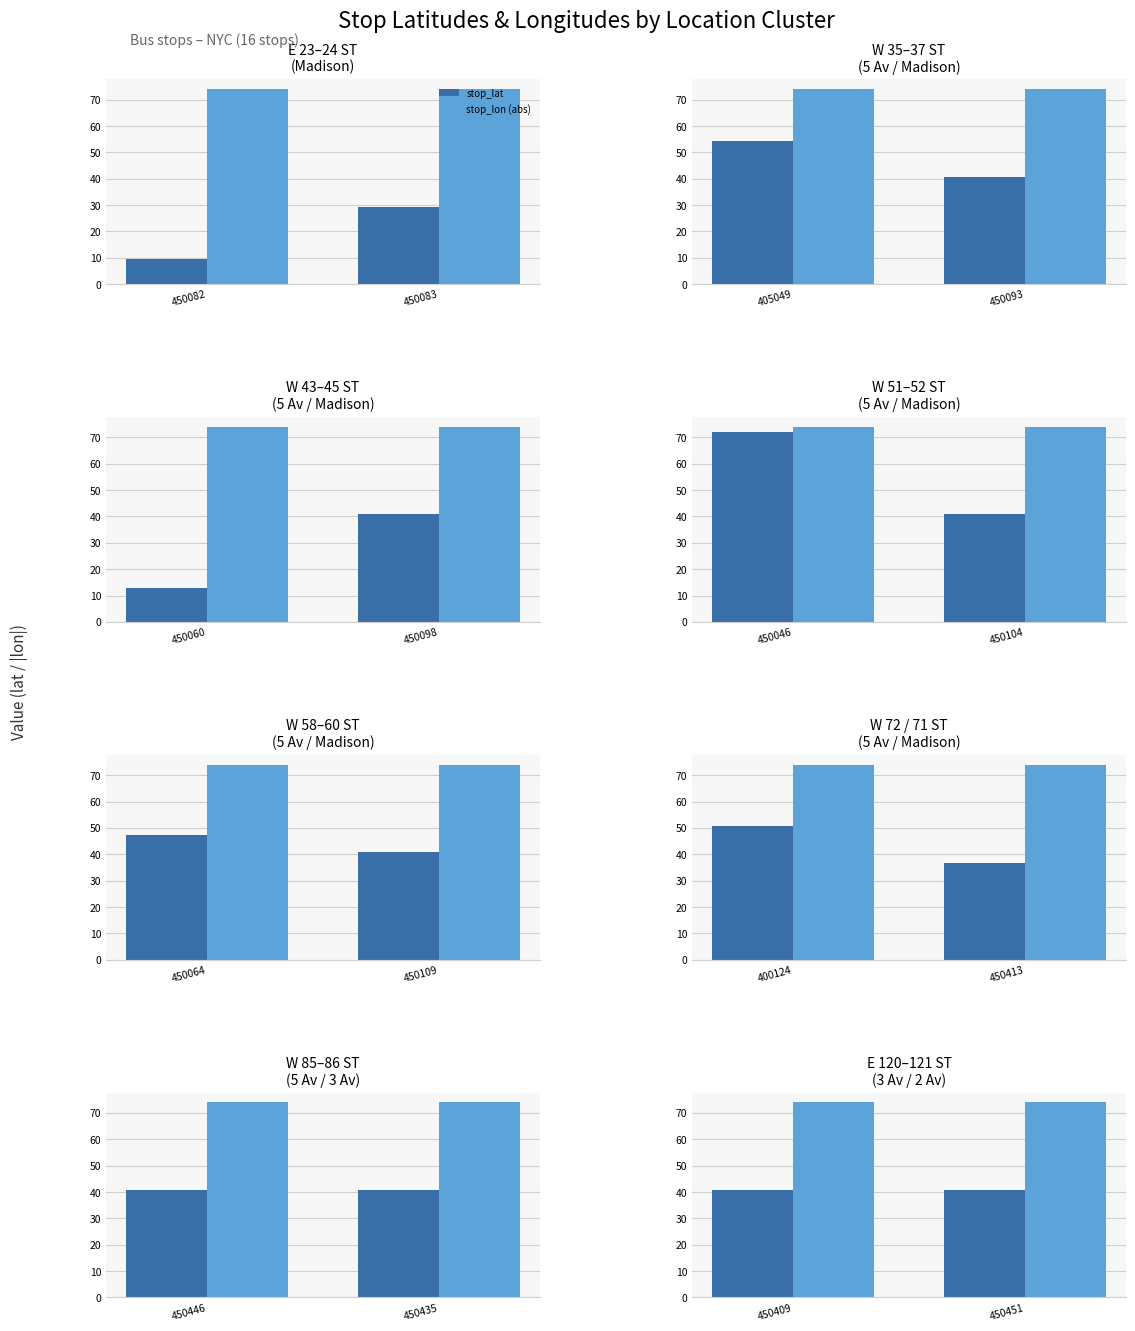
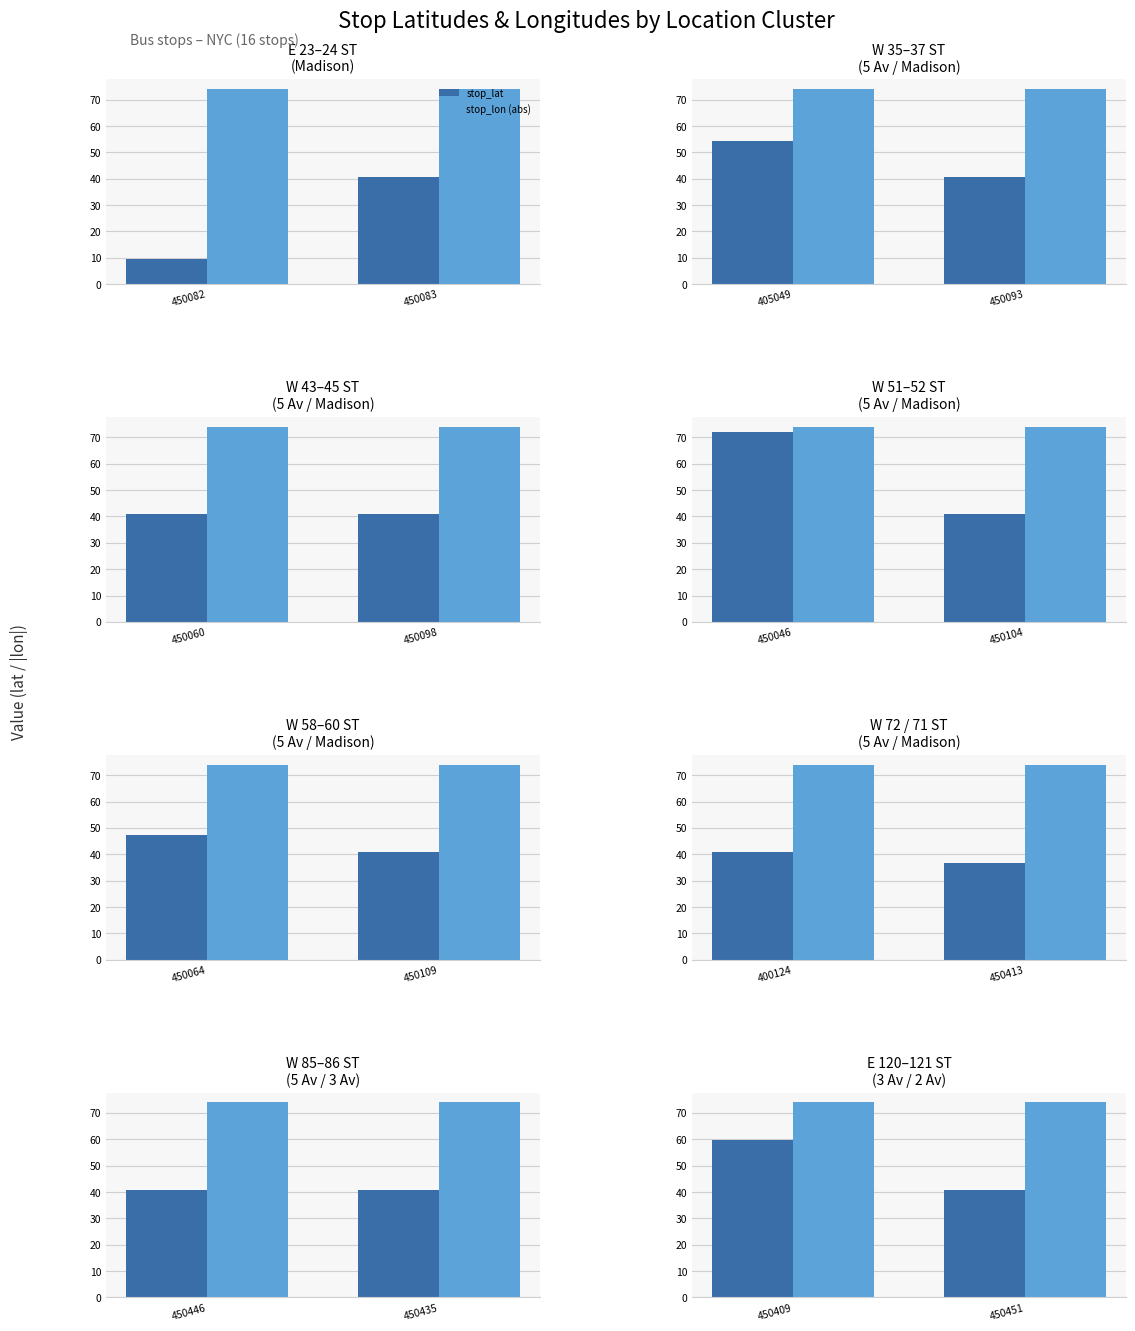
  {
    "E 23–24 ST (Madison)": {
      "stop_lat": {
        "450082": 10,
-       "450083": 29
+       "450083": 41
      },
      "stop_lon (abs)": {
        "450082": 74,
        "450083": 74
      }
    },
    "W 35–37 ST (5 Av / Madison)": {
      "stop_lat": {
        "405049": 54,
        "450093": 41
      },
      "stop_lon (abs)": {
        "405049": 74,
        "450093": 74
      }
    },
    "W 43–45 ST (5 Av / Madison)": {
      "stop_lat": {
-       "450060": 13,
+       "450060": 41,
        "450098": 41
      },
      "stop_lon (abs)": {
        "450060": 74,
        "450098": 74
      }
    },
    "W 51–52 ST (5 Av / Madison)": {
      "stop_lat": {
        "450046": 72,
        "450104": 41
      },
      "stop_lon (abs)": {
        "450046": 74,
        "450104": 74
      }
    },
    "W 58–60 ST (5 Av / Madison)": {
      "stop_lat": {
        "450064": 47,
        "450109": 41
      },
      "stop_lon (abs)": {
        "450064": 74,
        "450109": 74
      }
    },
    "W 72 / 71 ST (5 Av / Madison)": {
      "stop_lat": {
-       "400124": 51,
+       "400124": 41,
        "450413": 37
      },
      "stop_lon (abs)": {
        "400124": 74,
        "450413": 74
      }
    },
    "W 85–86 ST (5 Av / 3 Av)": {
      "stop_lat": {
        "450446": 41,
        "450435": 41
      },
      "stop_lon (abs)": {
        "450446": 74,
        "450435": 74
      }
    },
    "E 120–121 ST (3 Av / 2 Av)": {
      "stop_lat": {
-       "450409": 41,
+       "450409": 60,
        "450451": 41
      },
      "stop_lon (abs)": {
        "450409": 74,
        "450451": 74
      }
    }
  }
